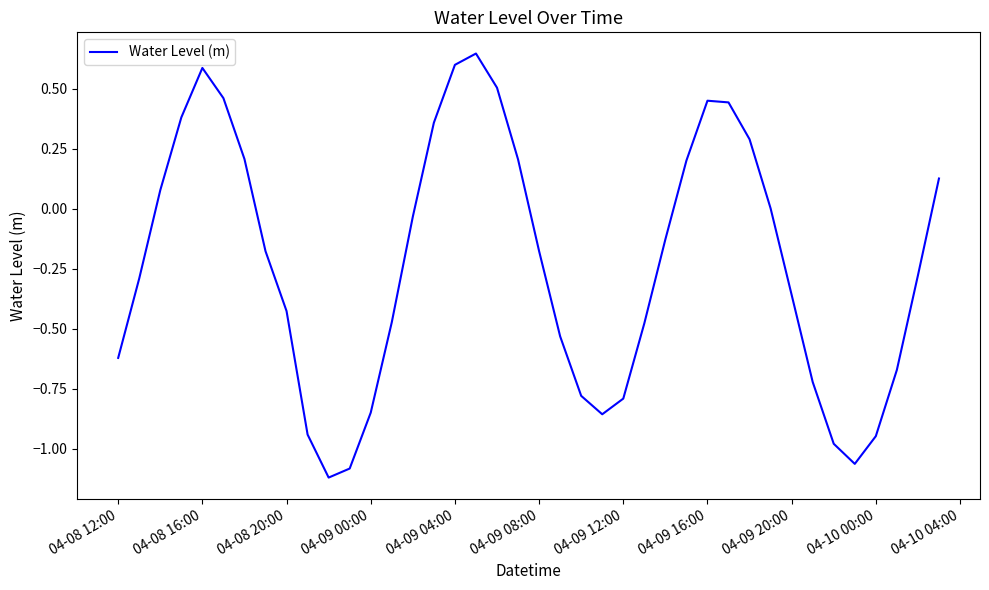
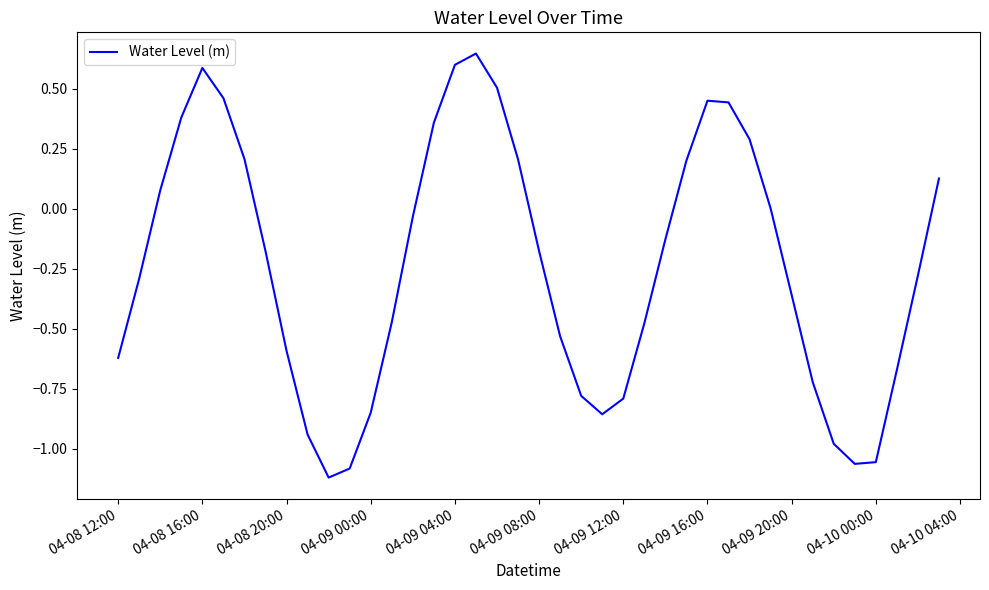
  {
    "04-08 12:00": -0.62,
    "04-08 16:00": 0.59,
-   "04-08 20:00": -0.43,
+   "04-08 20:00": -0.59,
    "04-09 00:00": -0.85,
    "04-09 04:00": 0.60,
    "04-09 08:00": -0.18,
    "04-09 12:00": -0.79,
    "04-09 16:00": 0.45,
    "04-09 20:00": -0.36,
-   "04-10 00:00": -0.95
+   "04-10 00:00": -1.06
  }
